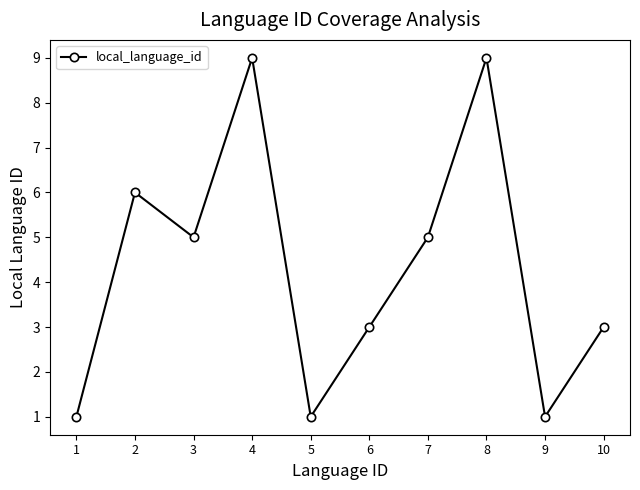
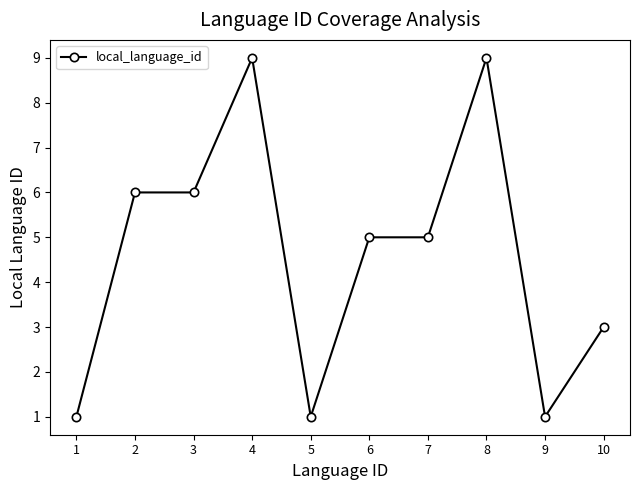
  {
    "1": 1,
    "2": 6,
-   "3": 5,
+   "3": 6,
    "4": 9,
    "5": 1,
-   "6": 3,
+   "6": 5,
    "7": 5,
    "8": 9,
    "9": 1,
    "10": 3
  }
